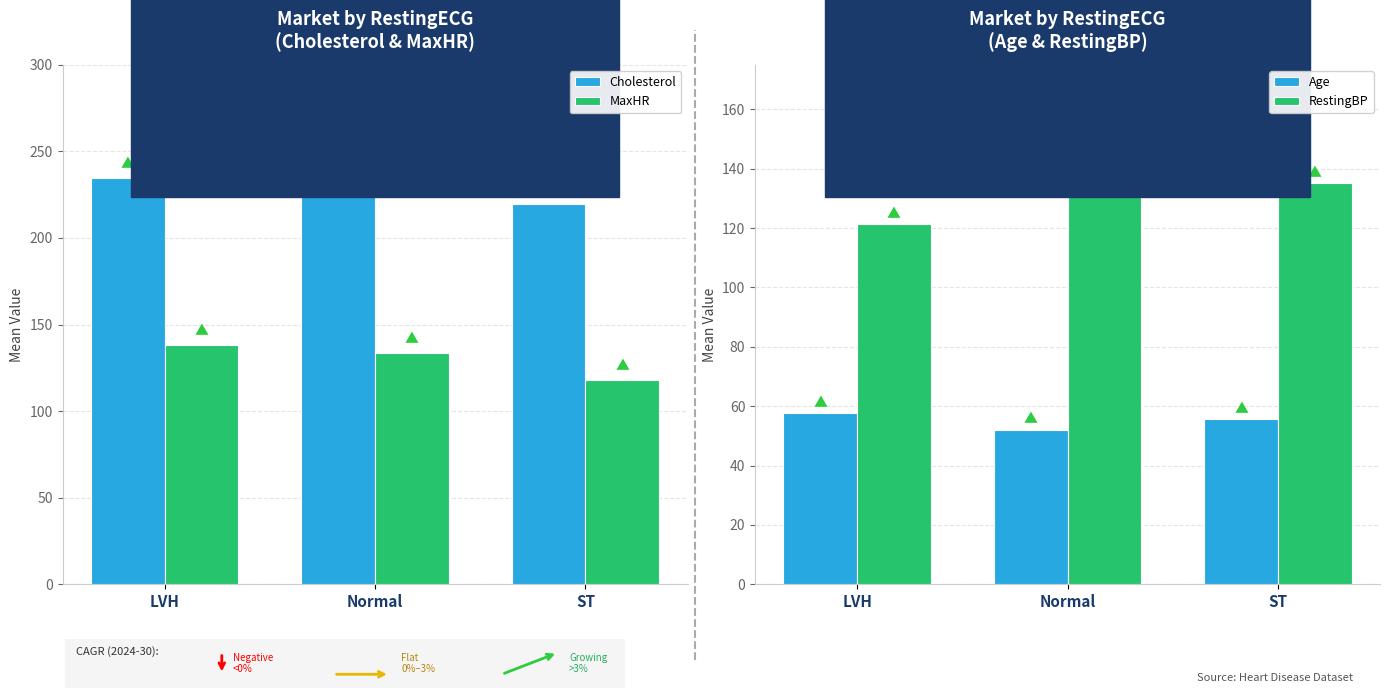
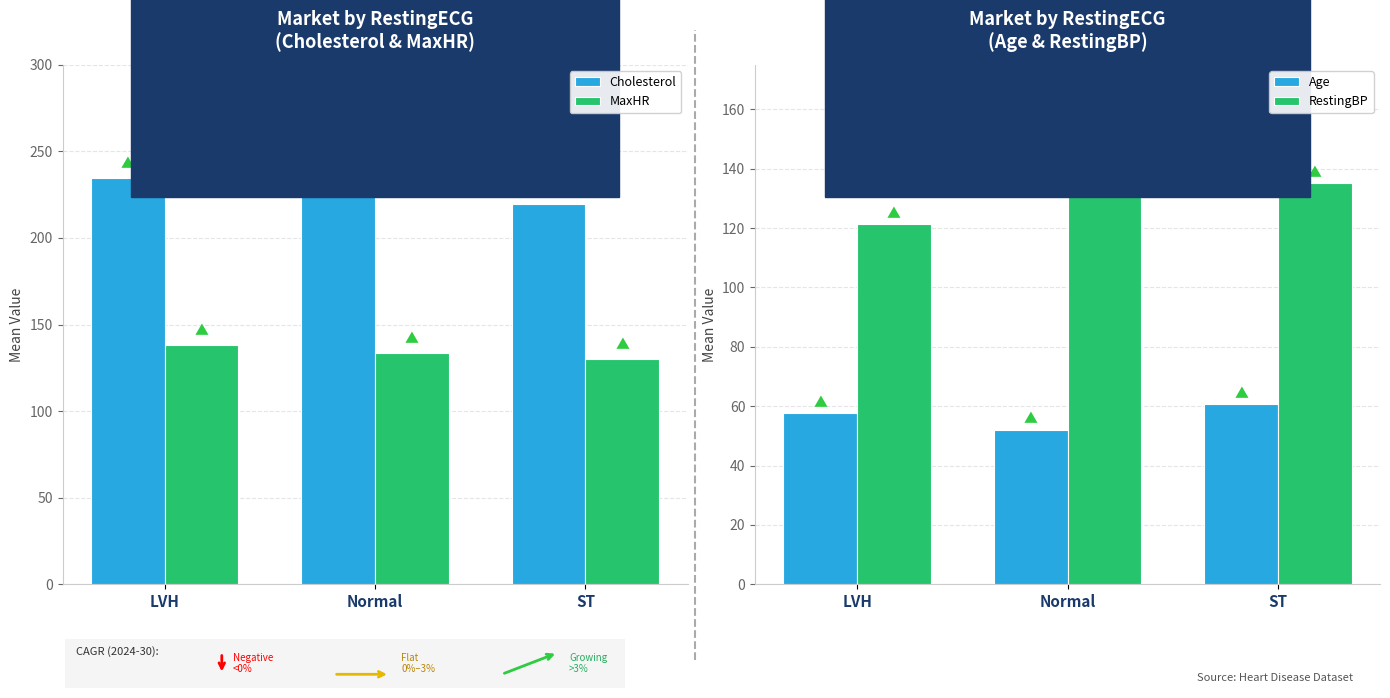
  {
    "Market by RestingECG (Cholesterol & MaxHR)": {
      "Cholesterol": {
        "LVH": 235,
        "Normal": 228,
        "ST": 220
      },
      "MaxHR": {
        "LVH": 138,
        "Normal": 134,
-       "ST": 118
+       "ST": 130
      }
    },
    "Market by RestingECG (Age & RestingBP)": {
      "Age": {
        "LVH": 58,
        "Normal": 52,
-       "ST": 56
+       "ST": 61
      },
      "RestingBP": {
        "LVH": 121,
        "Normal": 134,
        "ST": 135
      }
    }
  }
